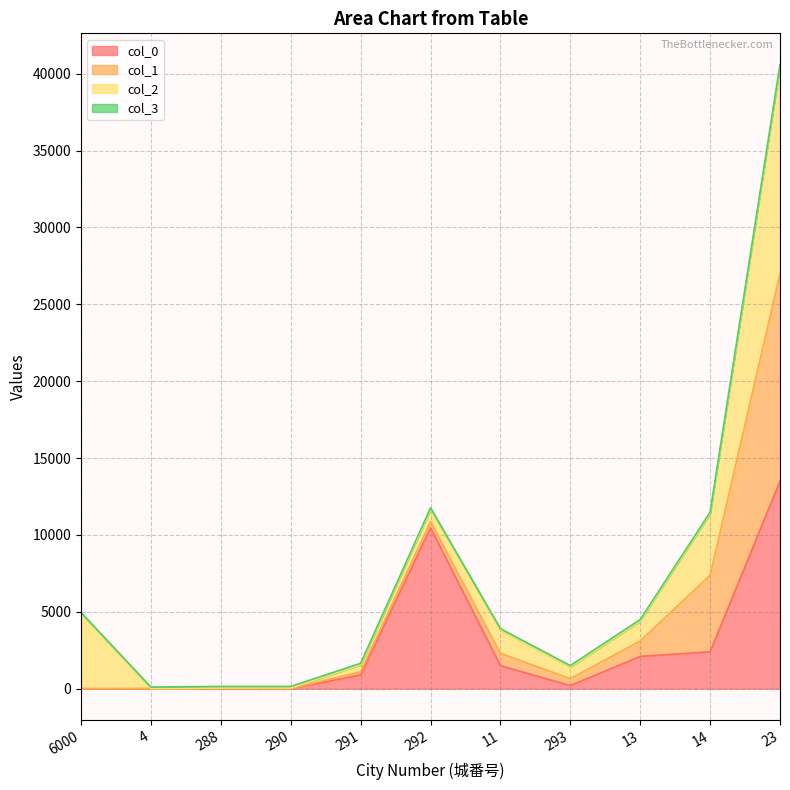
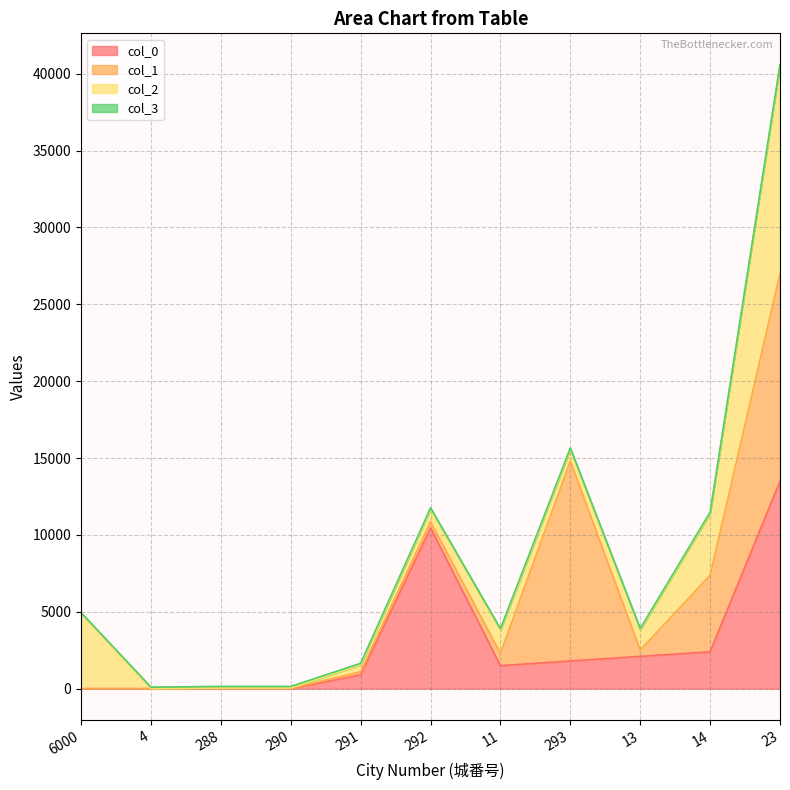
  {
    "col_0": {
      "291": 900,
      "292": 10500,
      "11": 1500,
-     "293": 200,
+     "293": 1800,
      "13": 2100,
      "14": 2400,
      "23": 13500
    },
    "col_1": {
      "291": 200,
      "292": 400,
      "11": 800,
-     "293": 500,
-     "13": 1000,
+     "293": 13000,
+     "13": 400,
      "14": 5000,
      "23": 13500
    }
  }
